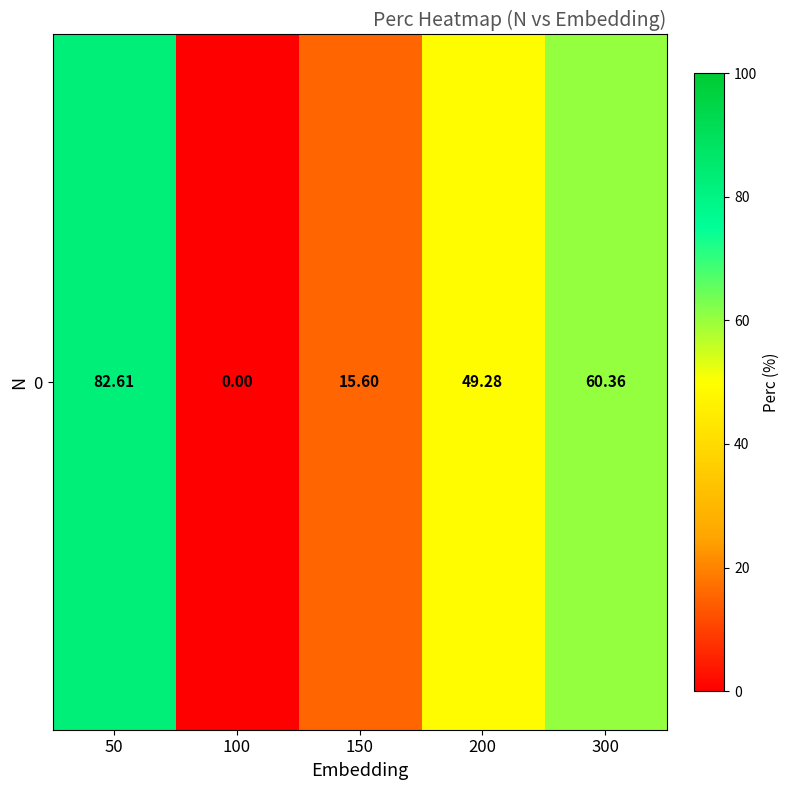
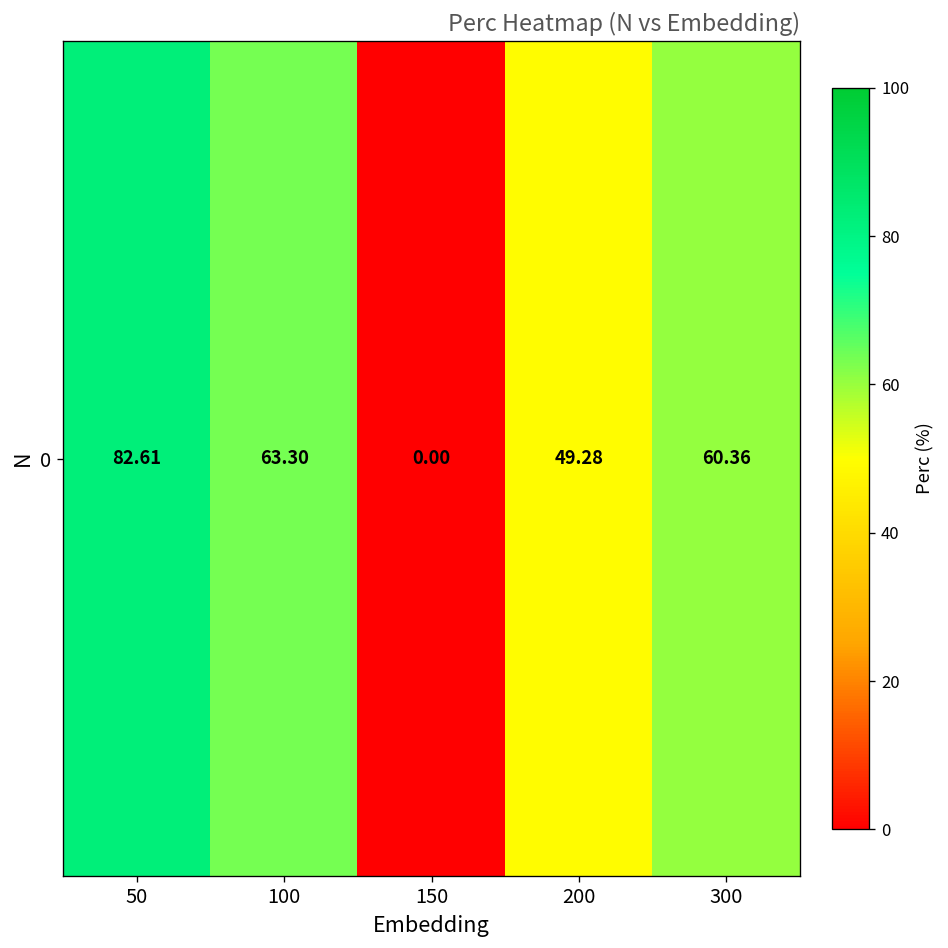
  {
    "0": {
      "50": 82.61,
-     "100": 0.00,
-     "150": 15.60,
+     "100": 63.30,
+     "150": 0.00,
      "200": 49.28,
      "300": 60.36
    }
  }
